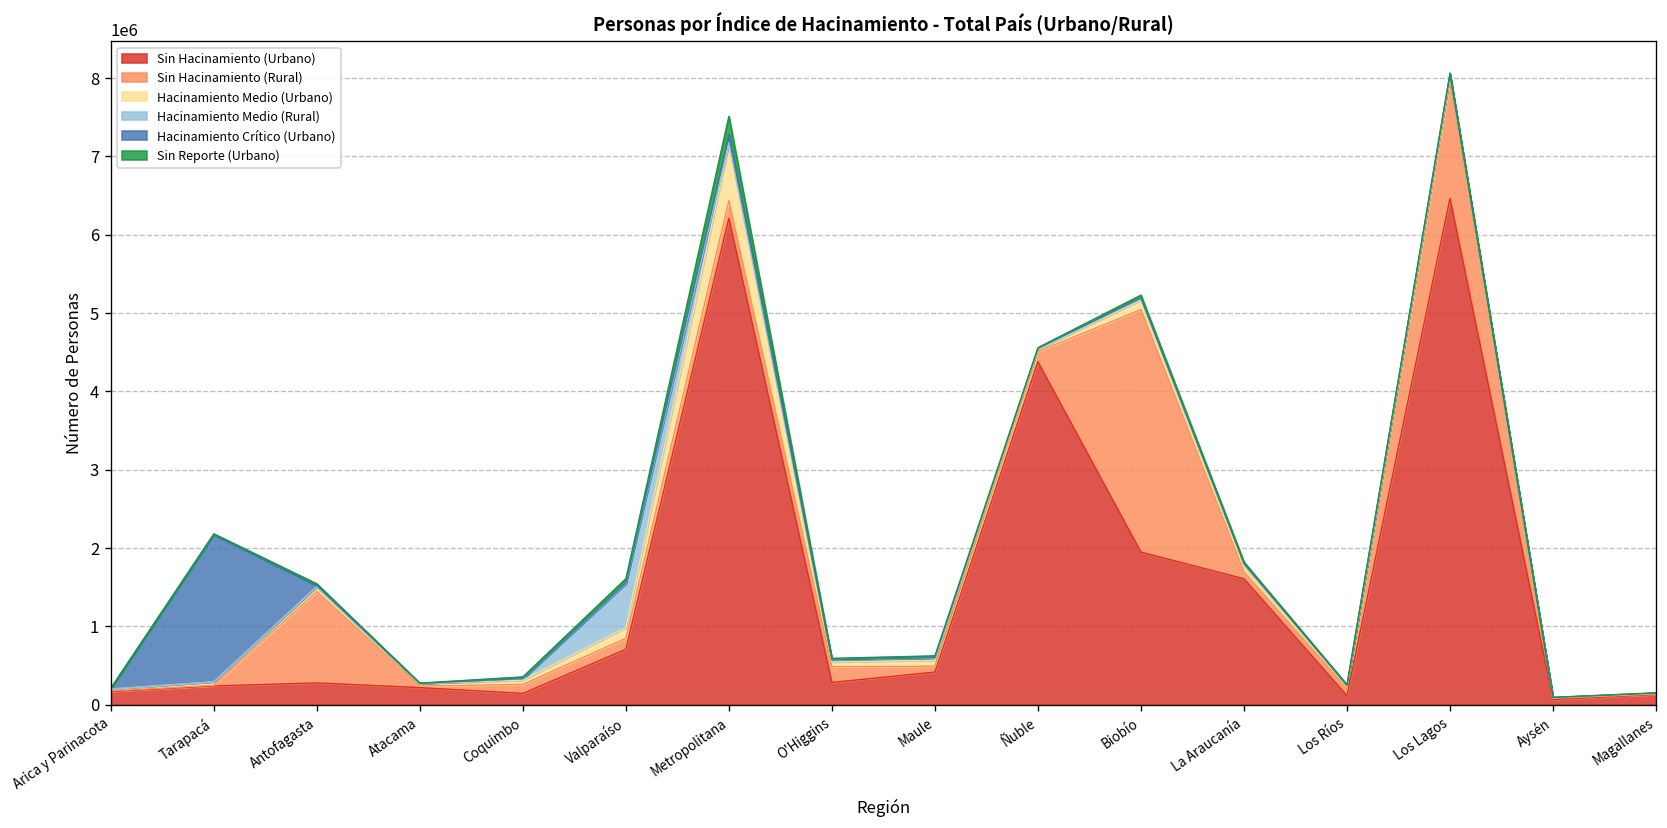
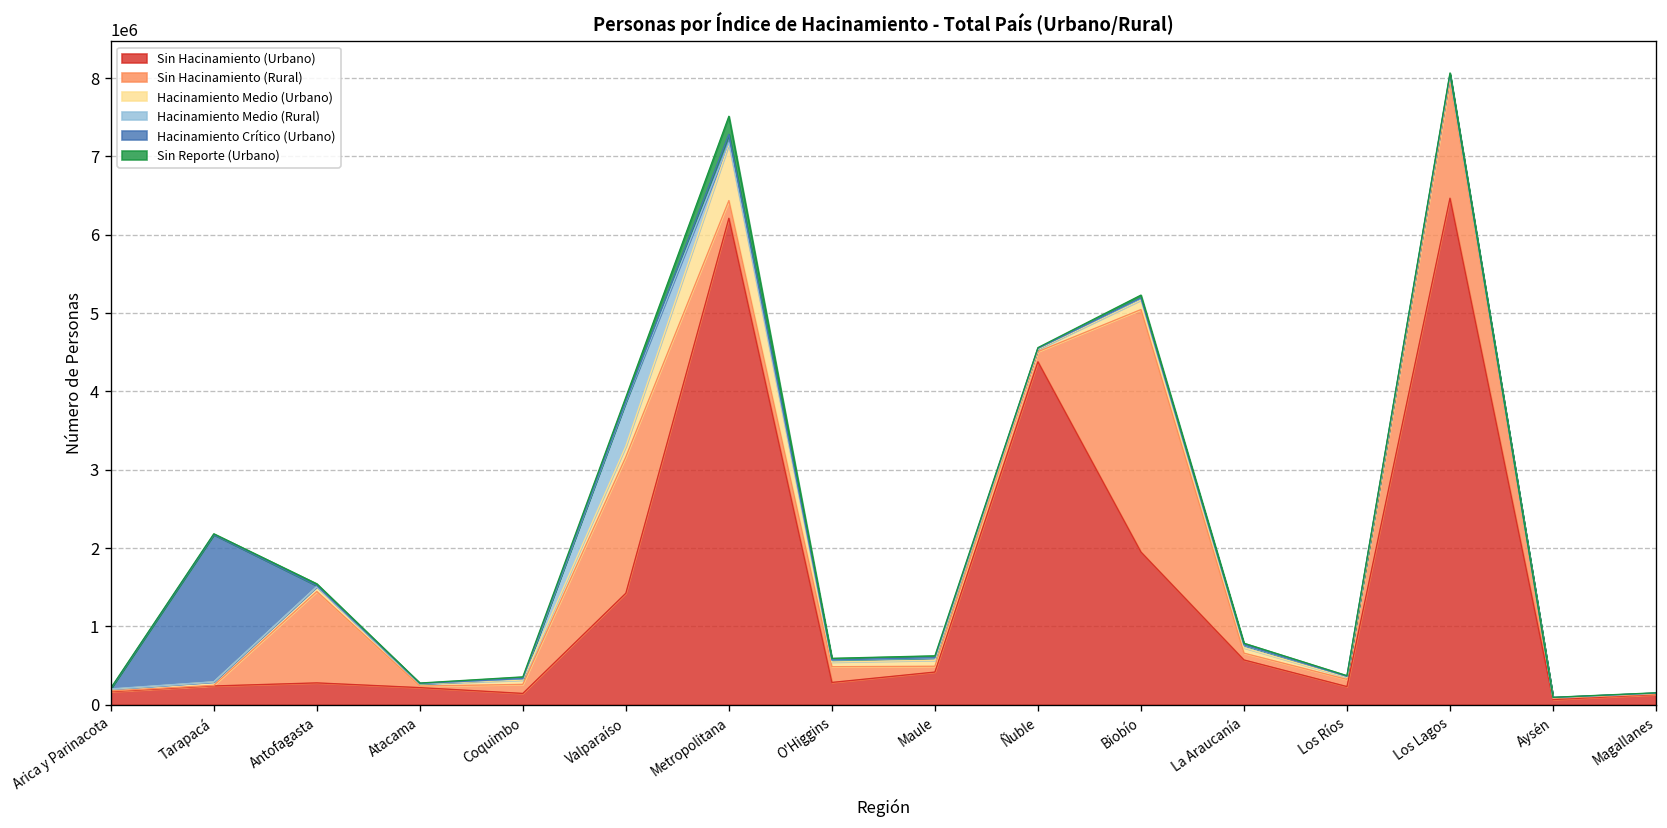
  {
    "Sin Hacinamiento (Urbano)": {
      "Antofagasta": 300000,
      "Coquimbo": 100000,
-     "Valparaíso": 700000,
+     "Valparaíso": 1400000,
      "Metropolitana": 6200000,
      "O'Higgins": 300000,
      "Maule": 400000,
      "Ñuble": 4400000,
      "Biobío": 1900000,
-     "La Araucanía": 1600000,
-     "Los Ríos": 100000,
+     "La Araucanía": 600000,
+     "Los Ríos": 200000,
      "Los Lagos": 6500000
    },
    "Sin Hacinamiento (Rural)": {
      "Antofagasta": 1200000,
      "Coquimbo": 100000,
-     "Valparaíso": 100000,
+     "Valparaíso": 1700000,
      "Metropolitana": 200000,
      "O'Higgins": 200000,
      "Maule": 100000,
      "Biobío": 3100000,
      "La Araucanía": 100000,
      "Los Lagos": 1500000
    },
    "Hacinamiento Medio (Urbano)": {
      "Valparaíso": 100000
    },
    "Hacinamiento Crítico (Urbano)": {
      "Metropolitana": 100000
    },
    "Sin Reporte (Urbano)": {
      "Valparaíso": 100000,
      "Metropolitana": 200000
    }
  }
